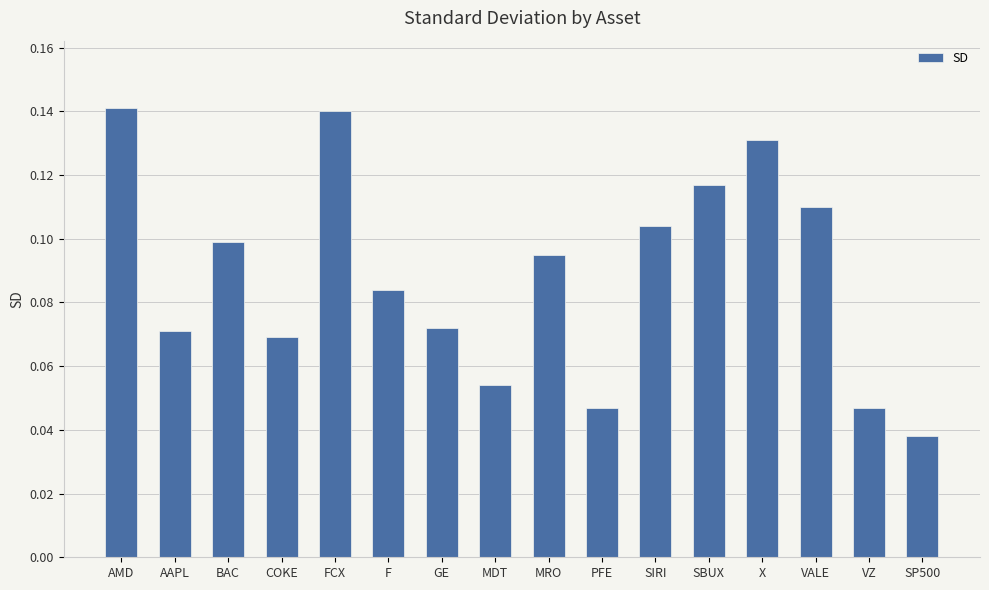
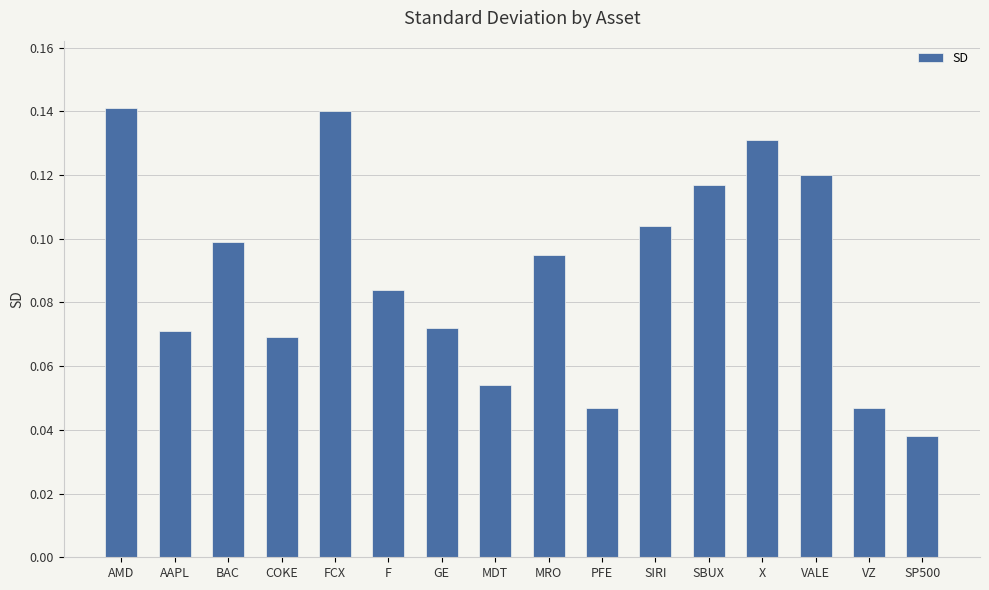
  {
    "AMD": 0.141,
    "AAPL": 0.071,
    "BAC": 0.099,
    "COKE": 0.069,
    "FCX": 0.14,
    "F": 0.084,
    "GE": 0.072,
    "MDT": 0.054,
    "MRO": 0.095,
    "PFE": 0.047,
    "SIRI": 0.104,
    "SBUX": 0.117,
    "X": 0.131,
-   "VALE": 0.11,
+   "VALE": 0.12,
    "VZ": 0.047,
    "SP500": 0.038
  }
